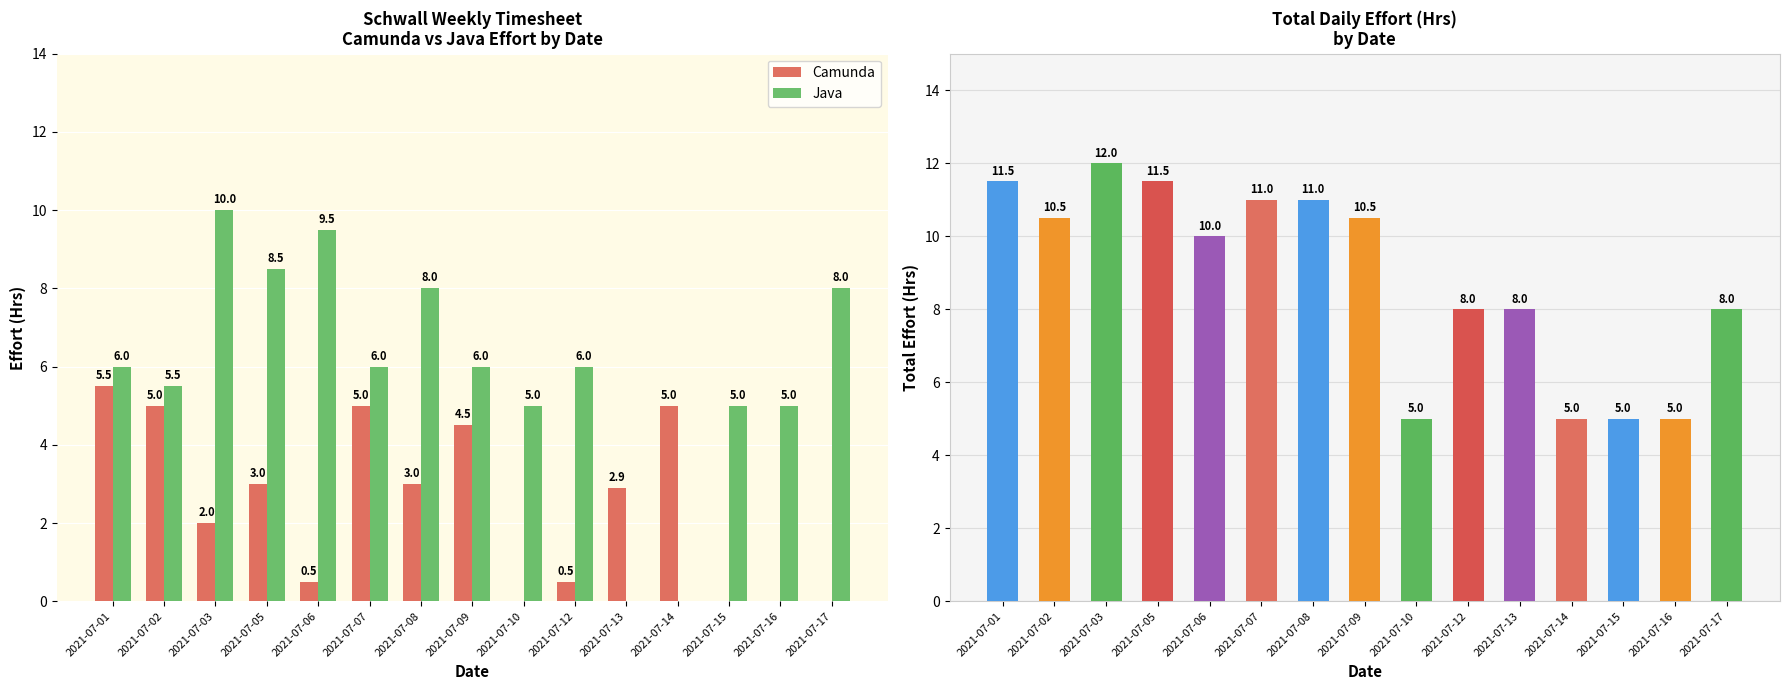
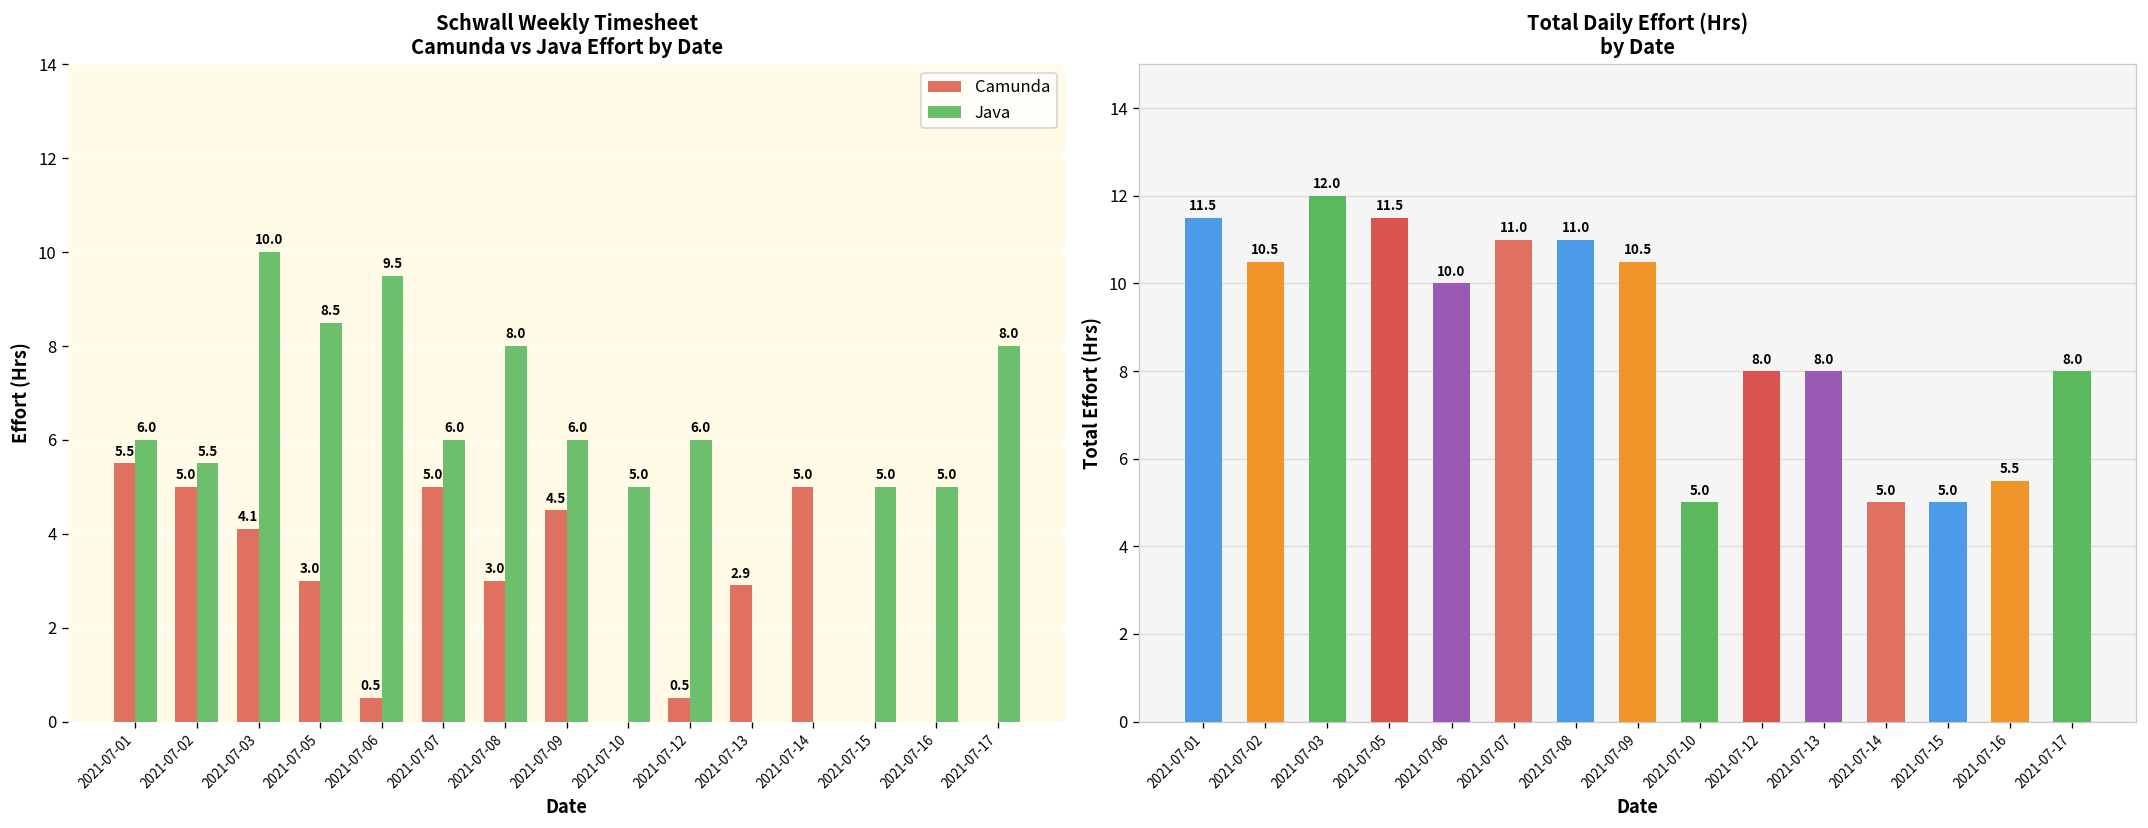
  {
    "Schwall Weekly Timesheet Camunda vs Java Effort by Date": {
      "Camunda": {
        "2021-07-01": 5.5,
        "2021-07-02": 5.0,
-       "2021-07-03": 2.0,
+       "2021-07-03": 4.1,
        "2021-07-05": 3.0,
        "2021-07-06": 0.5,
        "2021-07-07": 5.0,
        "2021-07-08": 3.0,
        "2021-07-09": 4.5,
        "2021-07-12": 0.5,
        "2021-07-13": 2.9,
        "2021-07-14": 5.0
      },
      "Java": {
        "2021-07-01": 6.0,
        "2021-07-02": 5.5,
        "2021-07-03": 10.0,
        "2021-07-05": 8.5,
        "2021-07-06": 9.5,
        "2021-07-07": 6.0,
        "2021-07-08": 8.0,
        "2021-07-09": 6.0,
        "2021-07-10": 5.0,
        "2021-07-12": 6.0,
        "2021-07-15": 5.0,
        "2021-07-16": 5.0,
        "2021-07-17": 8.0
      }
    },
    "Total Daily Effort (Hrs) by Date": {
      "2021-07-01": 11.5,
      "2021-07-02": 10.5,
      "2021-07-03": 12.0,
      "2021-07-05": 11.5,
      "2021-07-06": 10.0,
      "2021-07-07": 11.0,
      "2021-07-08": 11.0,
      "2021-07-09": 10.5,
      "2021-07-10": 5.0,
      "2021-07-12": 8.0,
      "2021-07-13": 8.0,
      "2021-07-14": 5.0,
      "2021-07-15": 5.0,
-     "2021-07-16": 5.0,
+     "2021-07-16": 5.5,
      "2021-07-17": 8.0
    }
  }
